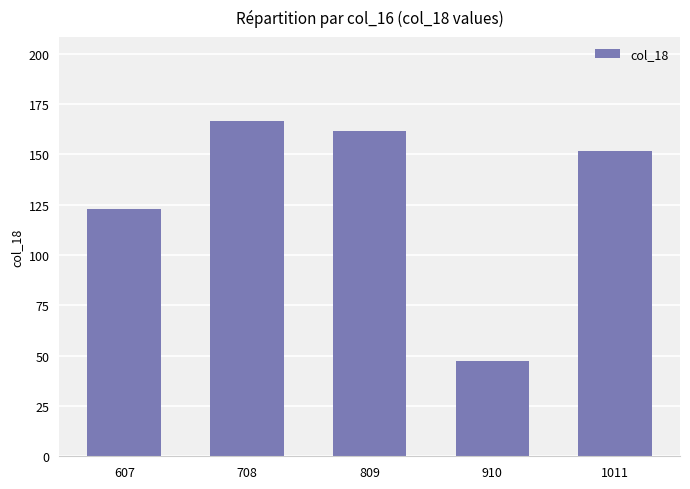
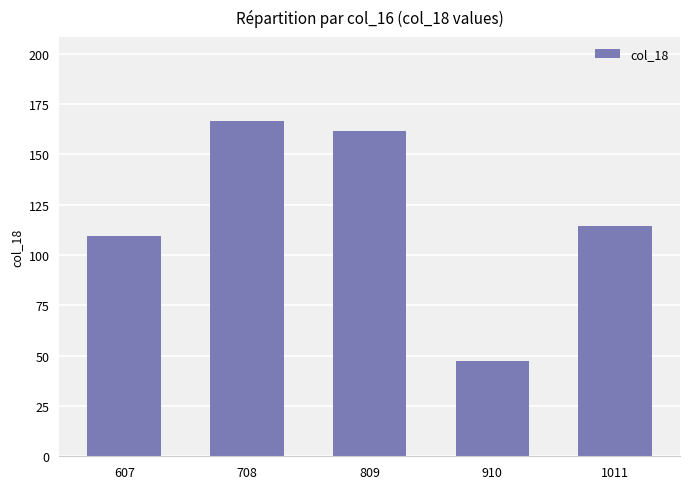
  {
-   "607": 123,
+   "607": 110,
    "708": 167,
    "809": 162,
    "910": 47,
-   "1011": 151
+   "1011": 114
  }
